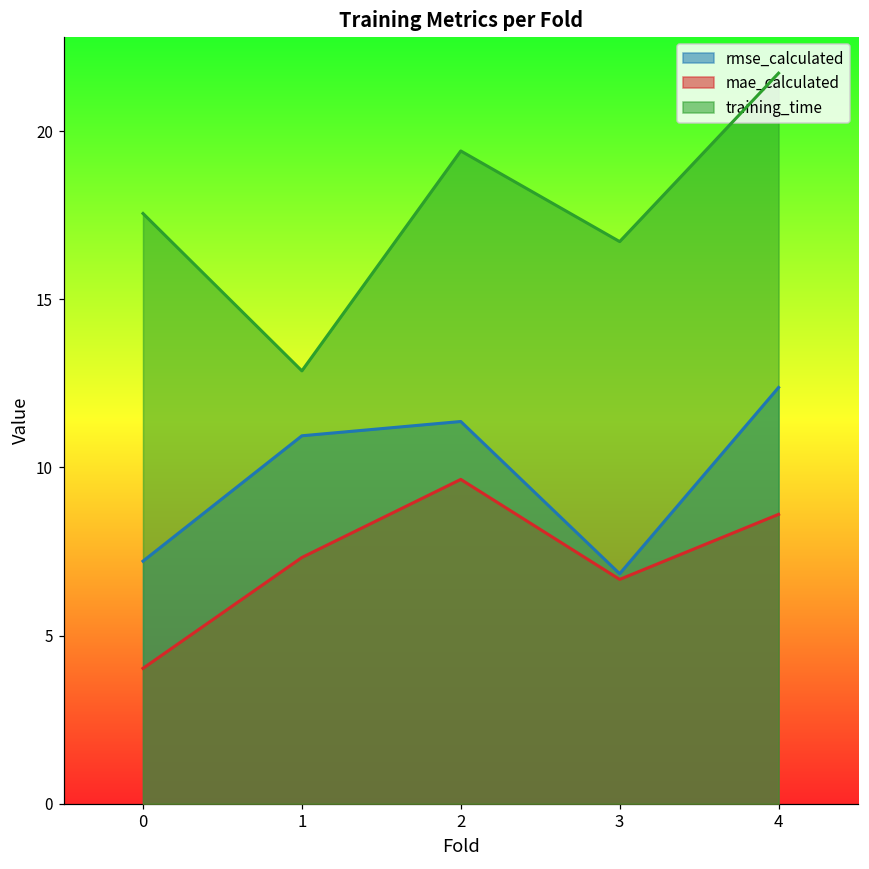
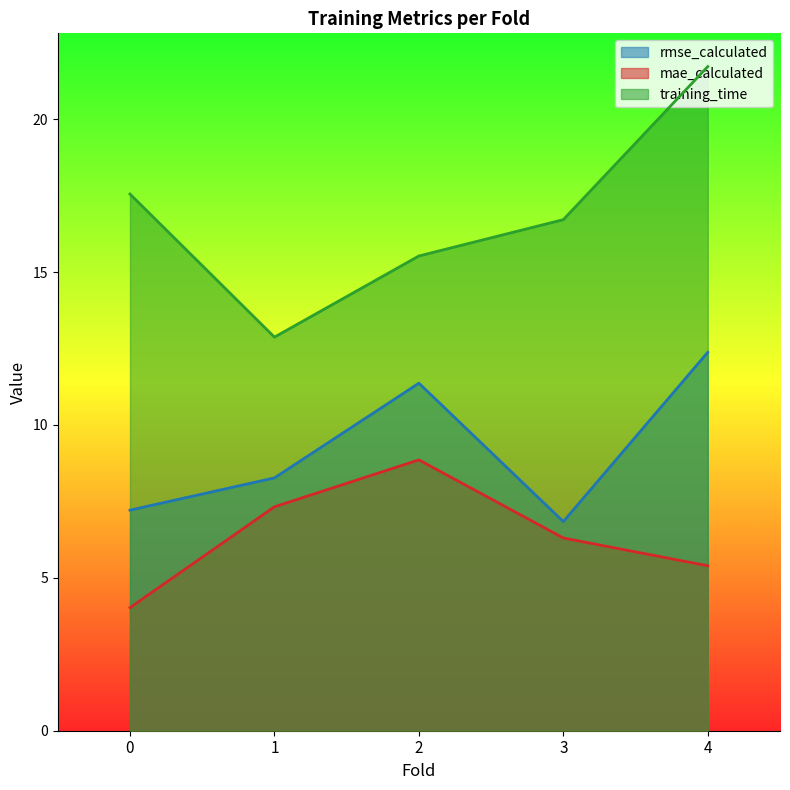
  {
    "rmse_calculated": {
      "0": 7.2,
-     "1": 10.9,
+     "1": 8.3,
      "2": 11.4,
      "3": 6.8,
      "4": 12.4
    },
    "mae_calculated": {
      "0": 4.0,
      "1": 7.3,
-     "2": 9.6,
-     "3": 6.7,
-     "4": 8.6
+     "2": 8.9,
+     "3": 6.3,
+     "4": 5.4
    },
    "training_time": {
      "0": 17.6,
      "1": 12.9,
-     "2": 19.4,
+     "2": 15.5,
      "3": 16.7
    }
  }
